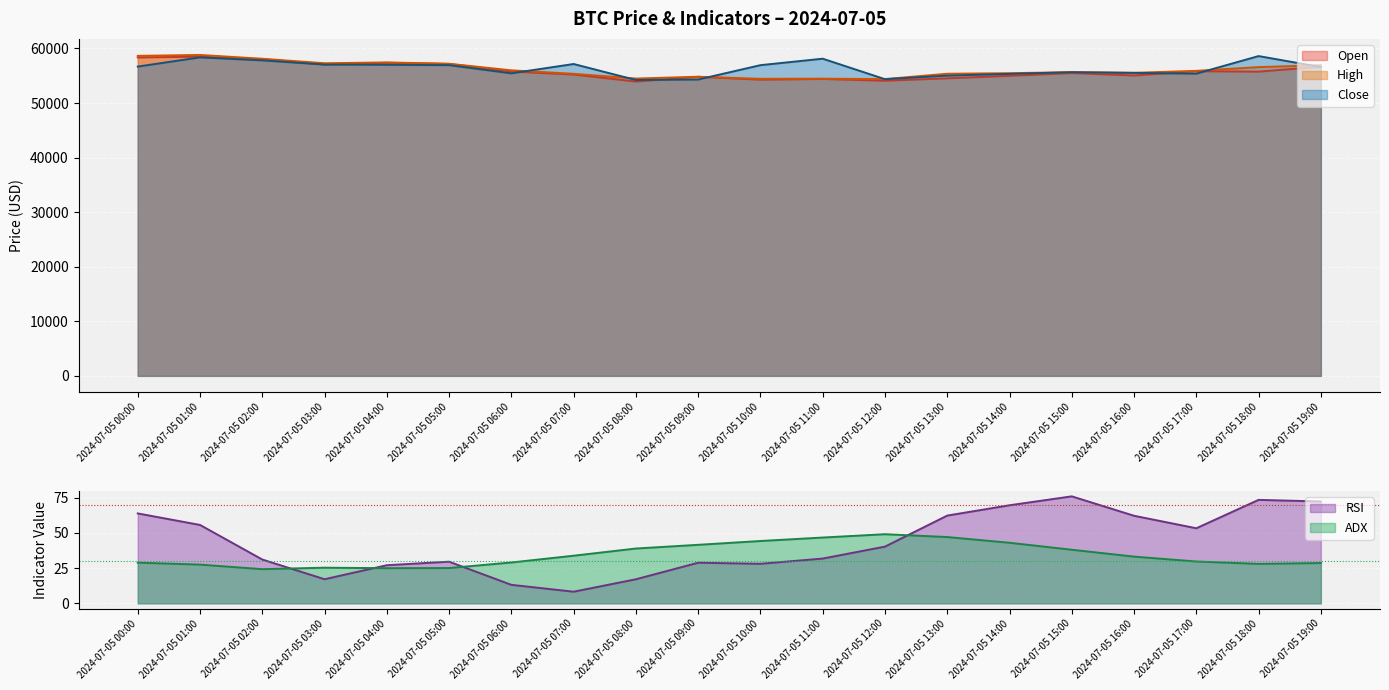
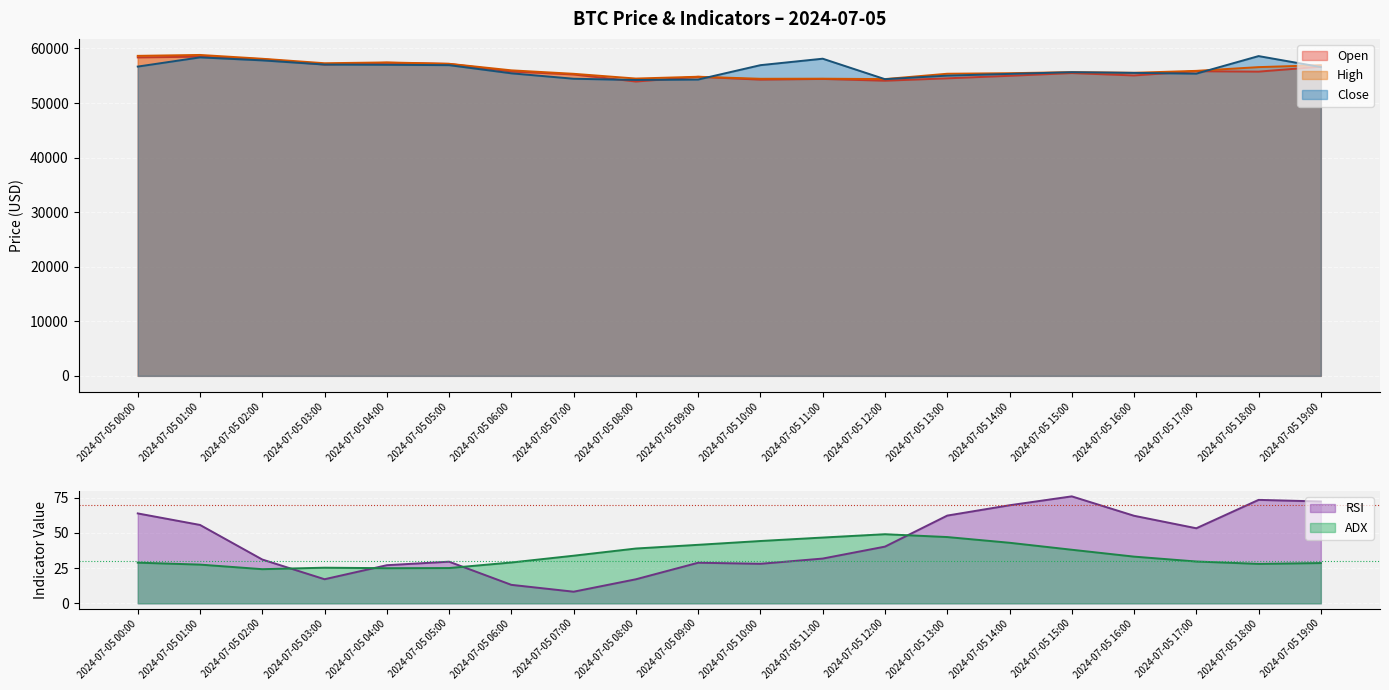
  {
    "BTC Price & Indicators – 2024-07-05": {
      "Close": {
        "2024-07-05 00:00": 57000,
-       "2024-07-05 07:00": 57000,
+       "2024-07-05 07:00": 54000,
        "2024-07-05 09:00": 54000,
        "2024-07-05 10:00": 57000,
        "2024-07-05 11:00": 58000,
        "2024-07-05 18:00": 59000
      }
    }
  }
